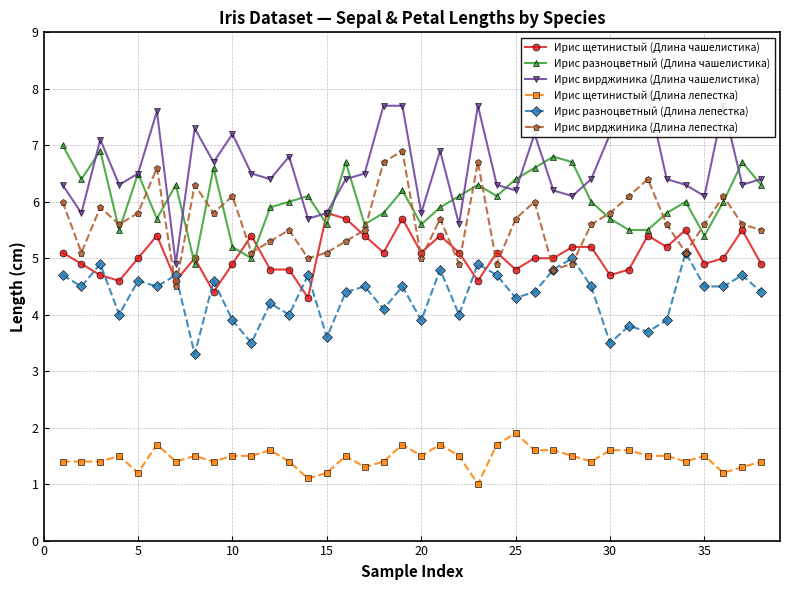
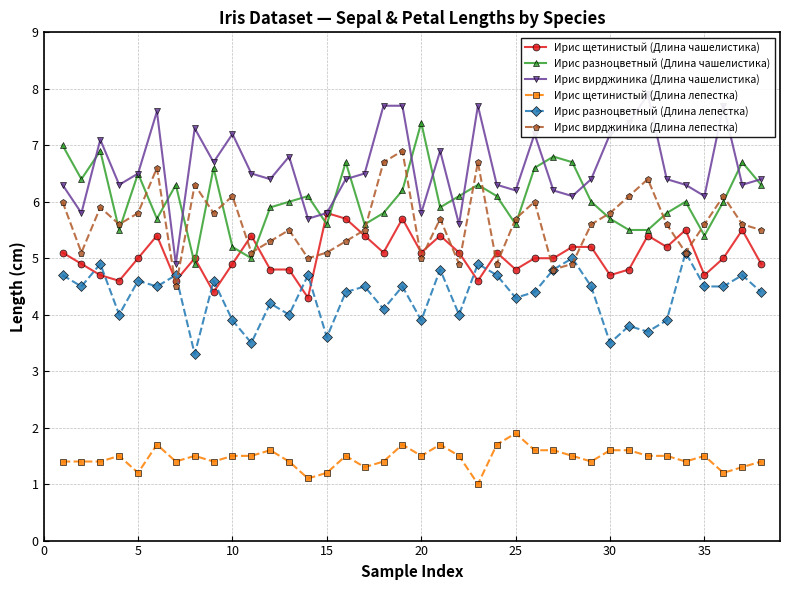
  {
    "Ирис щетинистый (Длина чашелистика)": {
      "5": 5.0,
      "10": 4.9,
      "20": 5.1,
      "25": 4.8,
      "30": 4.7,
-     "35": 4.9
+     "35": 4.7
    },
    "Ирис разноцветный (Длина чашелистика)": {
      "10": 5.2,
      "15": 5.6,
-     "20": 5.6,
-     "25": 6.4,
+     "20": 7.4,
+     "25": 5.6,
      "30": 5.7,
      "35": 5.4
    },
    "Ирис вирджиника (Длина чашелистика)": {
      "10": 7.2,
      "20": 5.8,
      "25": 6.2,
      "35": 6.1
    },
    "Ирис щетинистый (Длина лепестка)": {
      "5": 1.2,
      "10": 1.5,
      "15": 1.2,
      "20": 1.5,
      "25": 1.9,
      "30": 1.6,
      "35": 1.5
    },
    "Ирис разноцветный (Длина лепестка)": {
      "5": 4.6,
      "10": 3.9,
      "15": 3.6,
      "20": 3.9,
      "25": 4.3,
      "30": 3.5,
      "35": 4.5
    },
    "Ирис вирджиника (Длина лепестка)": {
      "5": 5.8,
      "10": 6.1,
      "15": 5.1,
      "20": 5.0,
      "25": 5.7,
      "30": 5.8,
      "35": 5.6
    }
  }
